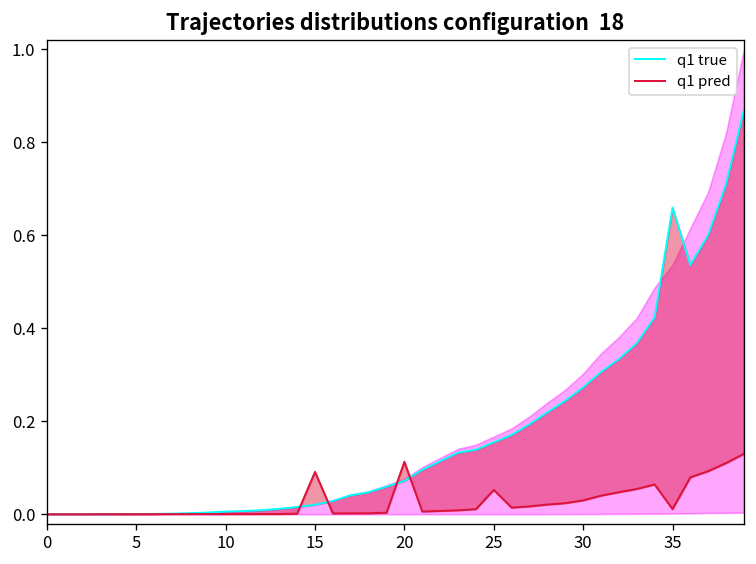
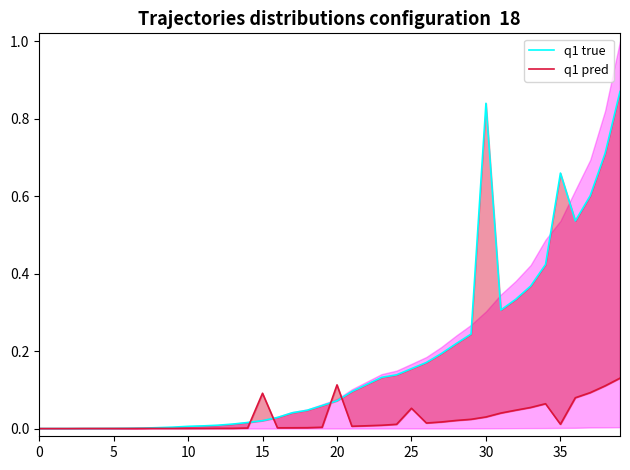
  {
    "q1 true": {
-     "30": 0.27
+     "30": 0.84
    }
  }
